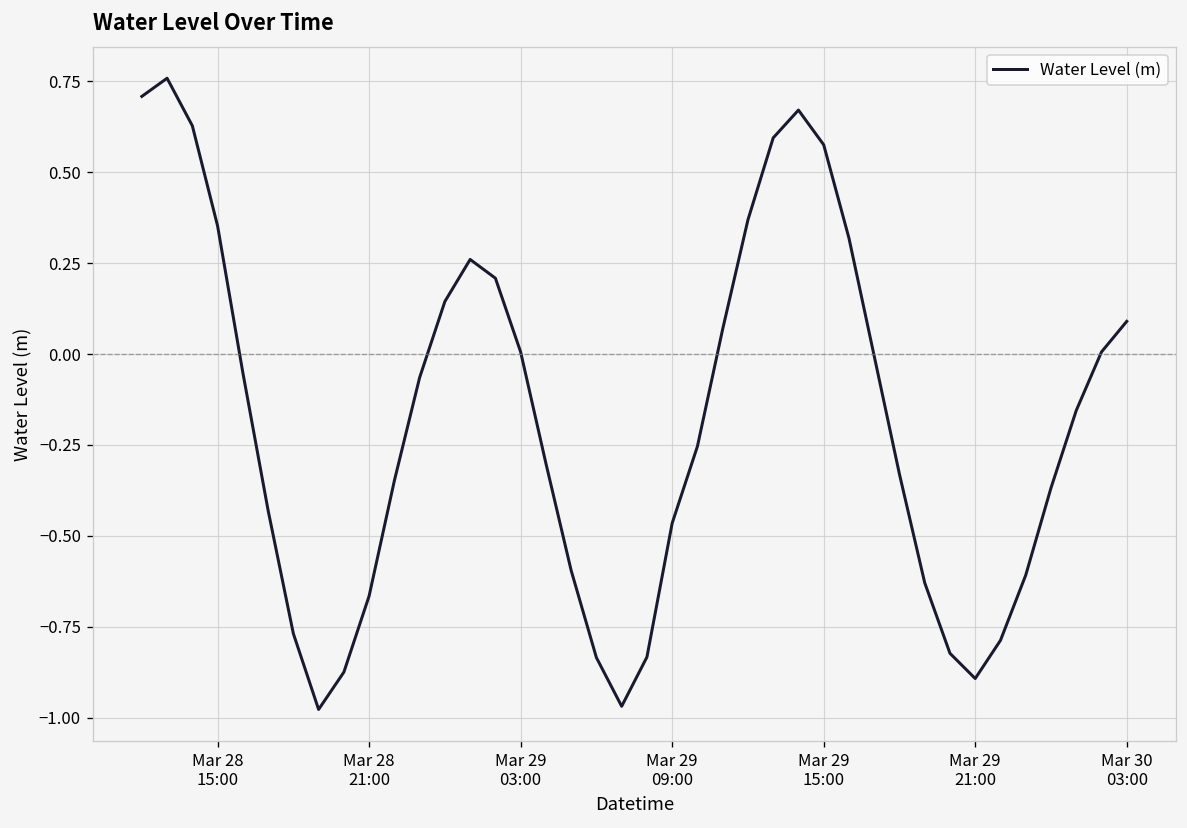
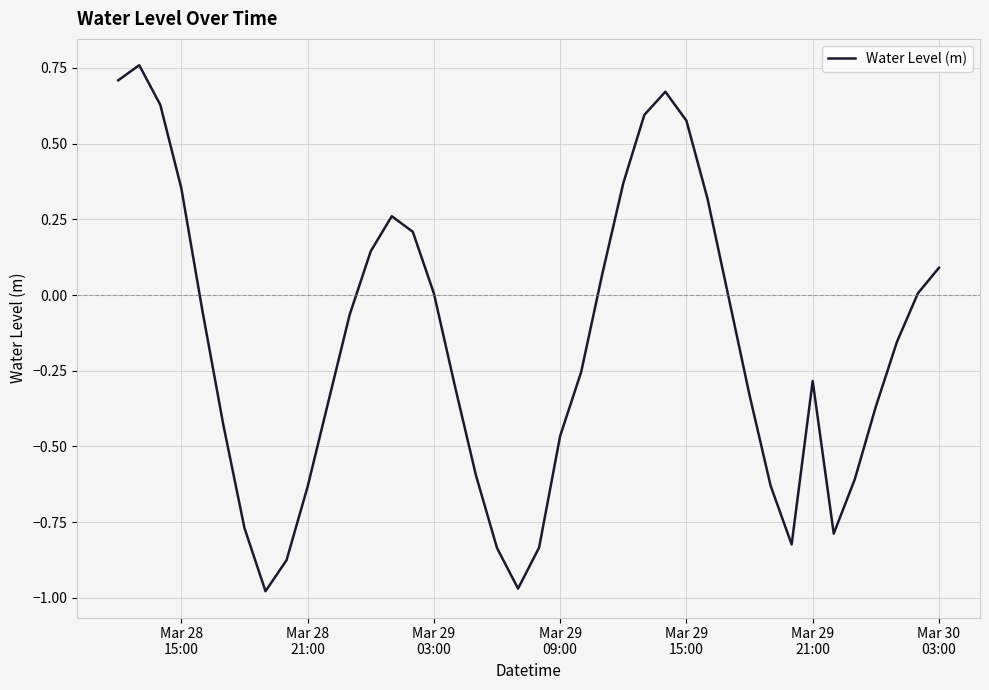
  {
    "Mar 28 15:00": 0.35,
-   "Mar 28 21:00": -0.67,
+   "Mar 28 21:00": -0.63,
    "Mar 29 03:00": 0.01,
    "Mar 29 09:00": -0.47,
    "Mar 29 15:00": 0.58,
-   "Mar 29 21:00": -0.89,
+   "Mar 29 21:00": -0.28,
    "Mar 30 03:00": 0.09
  }
